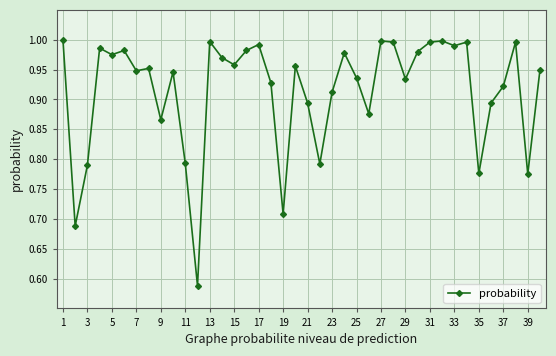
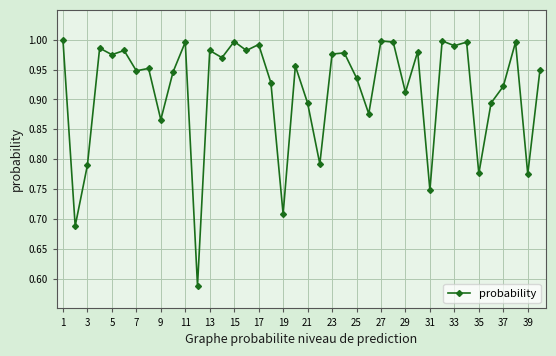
  {
    "1": 1.00,
    "3": 0.79,
    "5": 0.98,
    "7": 0.95,
    "9": 0.87,
-   "11": 0.79,
-   "13": 1.00,
-   "15": 0.96,
+   "11": 1.00,
+   "13": 0.98,
+   "15": 1.00,
    "17": 0.99,
    "19": 0.71,
    "21": 0.89,
-   "23": 0.91,
+   "23": 0.98,
    "25": 0.94,
    "27": 1.00,
-   "29": 0.93,
-   "31": 1.00,
+   "29": 0.91,
+   "31": 0.75,
    "33": 0.99,
    "35": 0.78,
    "37": 0.92,
    "39": 0.78
  }
